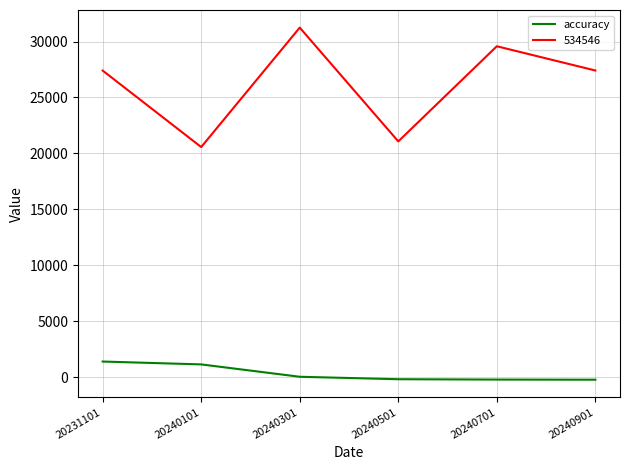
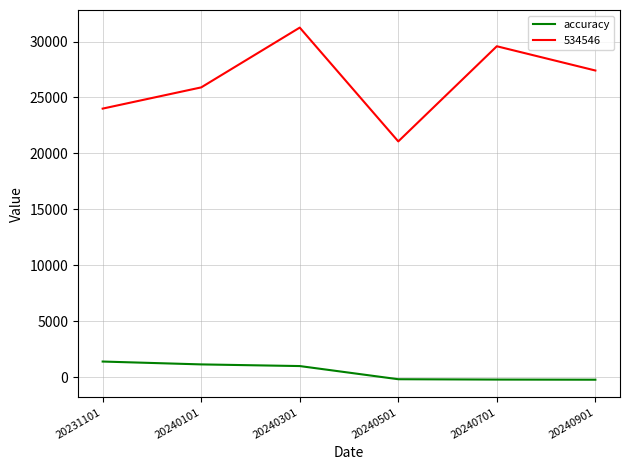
  {
    "accuracy": {
      "20231101": 1400,
      "20240101": 1100,
-     "20240301": 0,
+     "20240301": 1000,
      "20240501": -200,
      "20240701": -200,
      "20240901": -200
    },
    "534546": {
-     "20231101": 27400,
-     "20240101": 20600,
+     "20231101": 24000,
+     "20240101": 25900,
      "20240301": 31200,
      "20240501": 21100,
      "20240701": 29600,
      "20240901": 27400
    }
  }
